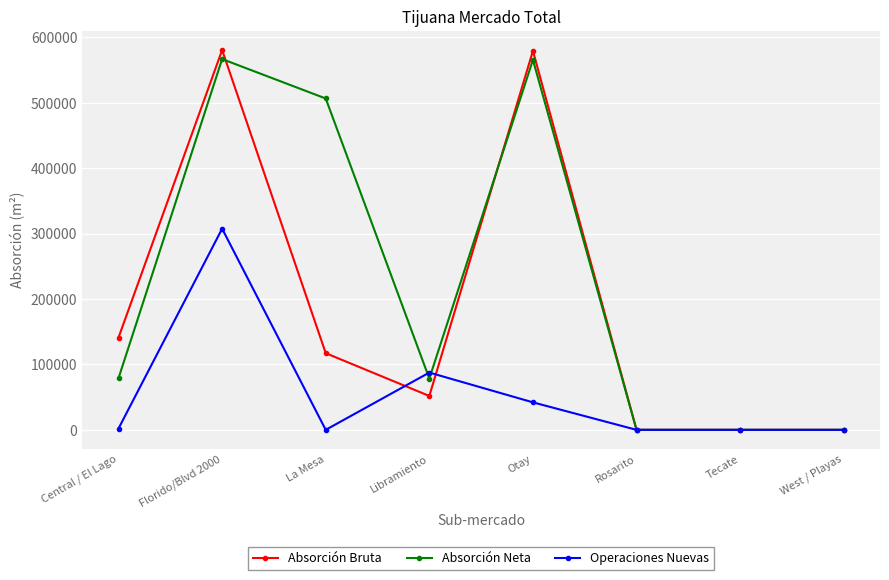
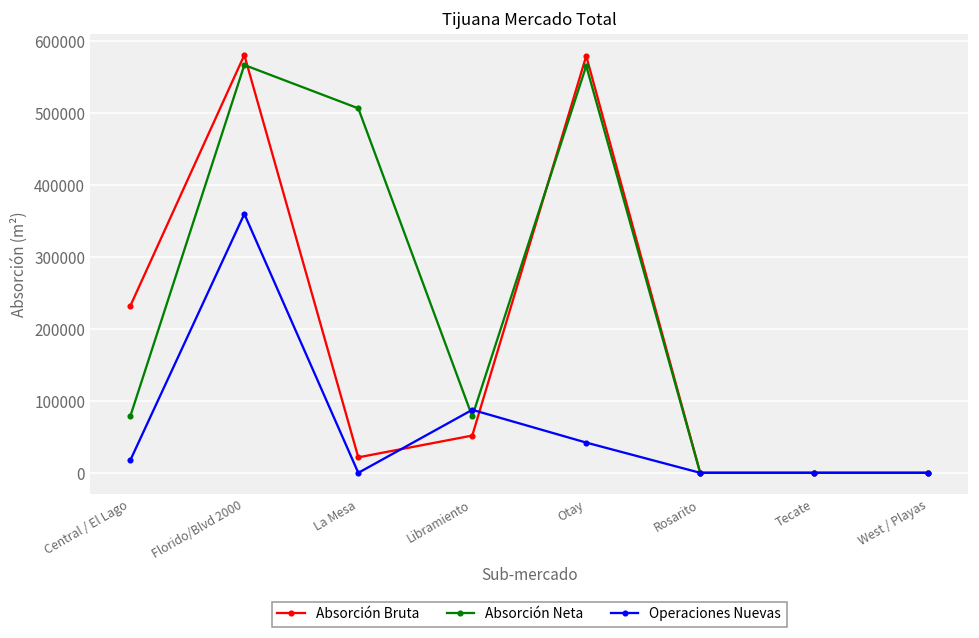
  {
    "Absorción Bruta": {
-     "Central / El Lago": 140000,
+     "Central / El Lago": 230000,
      "Florido/Blvd 2000": 580000,
-     "La Mesa": 120000,
+     "La Mesa": 20000,
      "Libramiento": 50000,
      "Otay": 580000
    },
    "Absorción Neta": {
      "Central / El Lago": 80000,
      "Florido/Blvd 2000": 570000,
      "La Mesa": 510000,
      "Libramiento": 80000,
      "Otay": 570000
    },
    "Operaciones Nuevas": {
-     "Central / El Lago": 0,
-     "Florido/Blvd 2000": 310000,
+     "Central / El Lago": 20000,
+     "Florido/Blvd 2000": 360000,
      "La Mesa": 0,
      "Libramiento": 90000,
      "Otay": 40000
    }
  }
